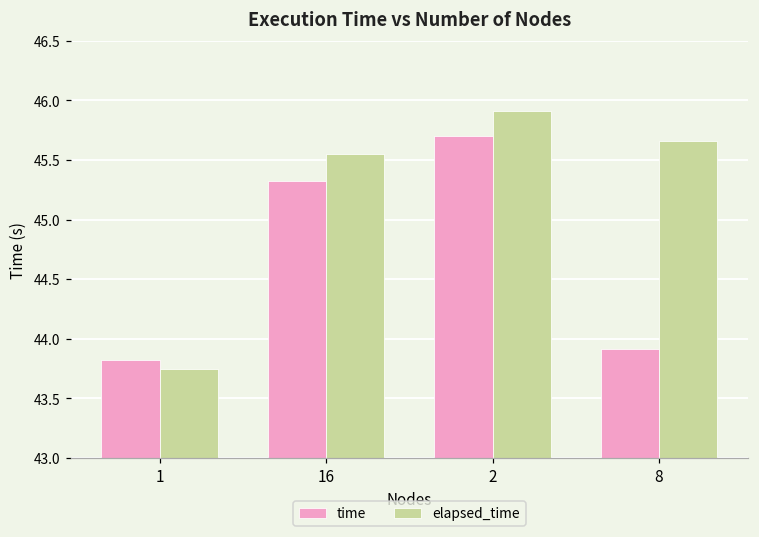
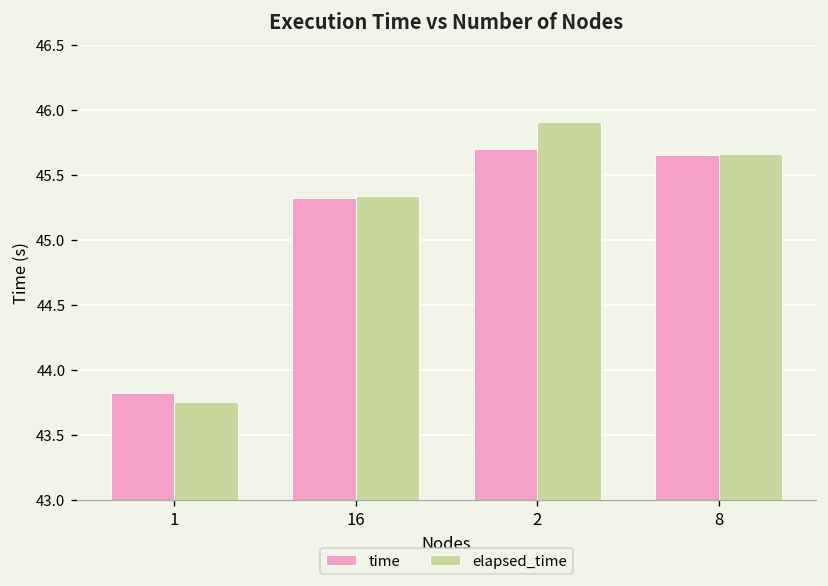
  {
    "time": {
      "1": 43.82,
      "16": 45.32,
      "2": 45.70,
-     "8": 43.91
+     "8": 45.65
    },
    "elapsed_time": {
      "1": 43.75,
-     "16": 45.55,
+     "16": 45.33,
      "2": 45.91,
      "8": 45.66
    }
  }
